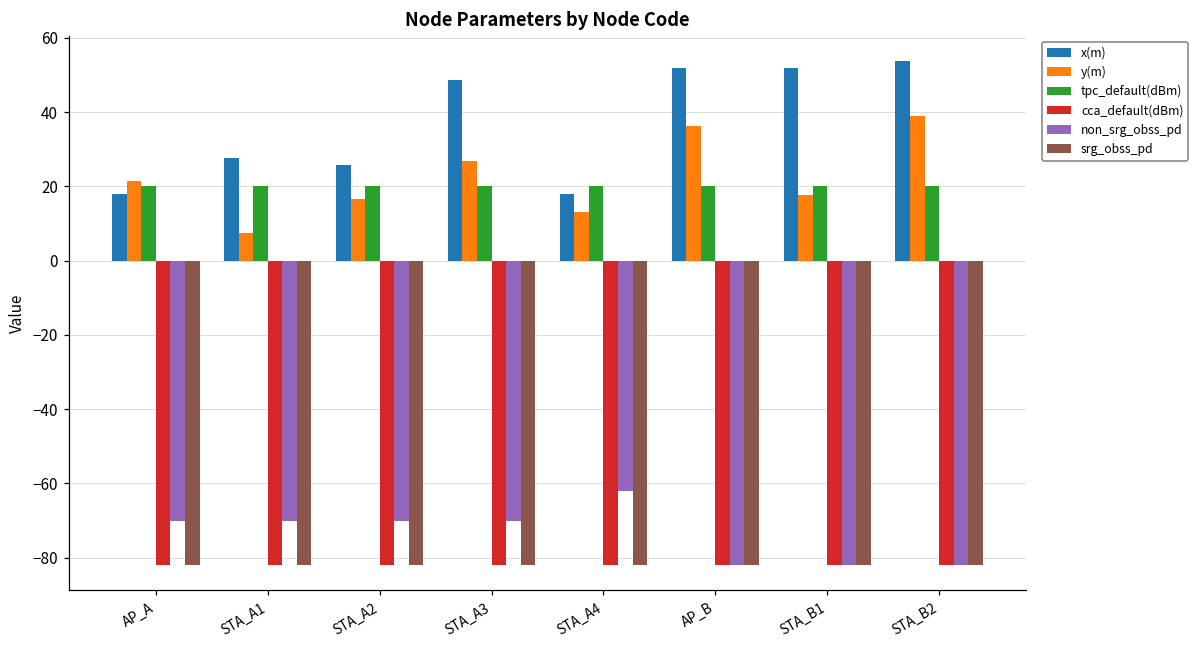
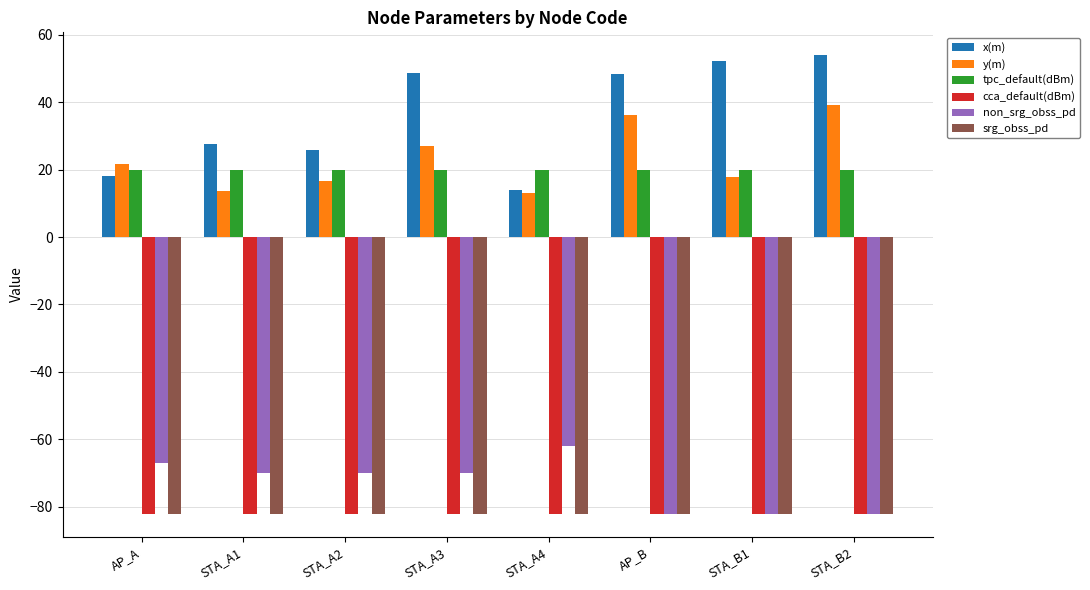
  {
    "x(m)": {
      "AP_A": 18,
      "STA_A1": 28,
      "STA_A2": 26,
      "STA_A3": 49,
-     "STA_A4": 18,
-     "AP_B": 52,
+     "STA_A4": 14,
+     "AP_B": 48,
      "STA_B1": 52,
      "STA_B2": 54
    },
    "y(m)": {
      "AP_A": 22,
-     "STA_A1": 7,
+     "STA_A1": 14,
      "STA_A2": 17,
      "STA_A3": 27,
      "STA_A4": 13,
      "AP_B": 36,
      "STA_B1": 18,
      "STA_B2": 39
    },
    "tpc_default(dBm)": {
      "AP_A": 20,
      "STA_A1": 20,
      "STA_A2": 20,
      "STA_A3": 20,
      "STA_A4": 20,
      "AP_B": 20,
      "STA_B1": 20,
      "STA_B2": 20
    },
    "cca_default(dBm)": {
      "AP_A": -82,
      "STA_A1": -82,
      "STA_A2": -82,
      "STA_A3": -82,
      "STA_A4": -82,
      "AP_B": -82,
      "STA_B1": -82,
      "STA_B2": -82
    },
    "non_srg_obss_pd": {
-     "AP_A": -70,
+     "AP_A": -67,
      "STA_A1": -70,
      "STA_A2": -70,
      "STA_A3": -70,
      "STA_A4": -62,
      "AP_B": -82,
      "STA_B1": -82,
      "STA_B2": -82
    },
    "srg_obss_pd": {
      "AP_A": -82,
      "STA_A1": -82,
      "STA_A2": -82,
      "STA_A3": -82,
      "STA_A4": -82,
      "AP_B": -82,
      "STA_B1": -82,
      "STA_B2": -82
    }
  }
